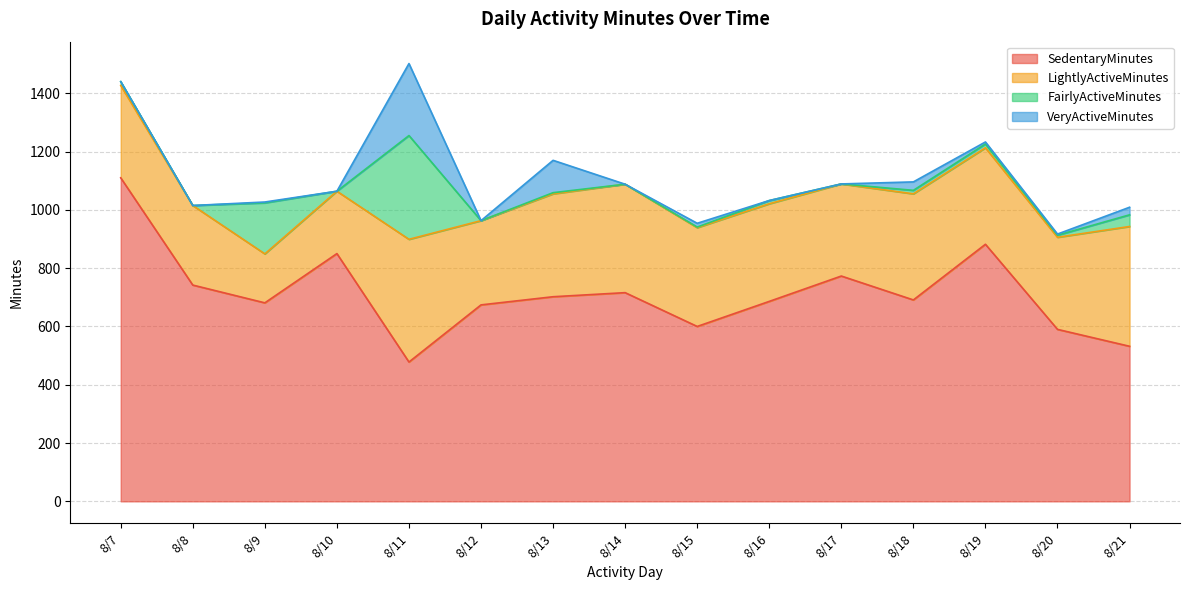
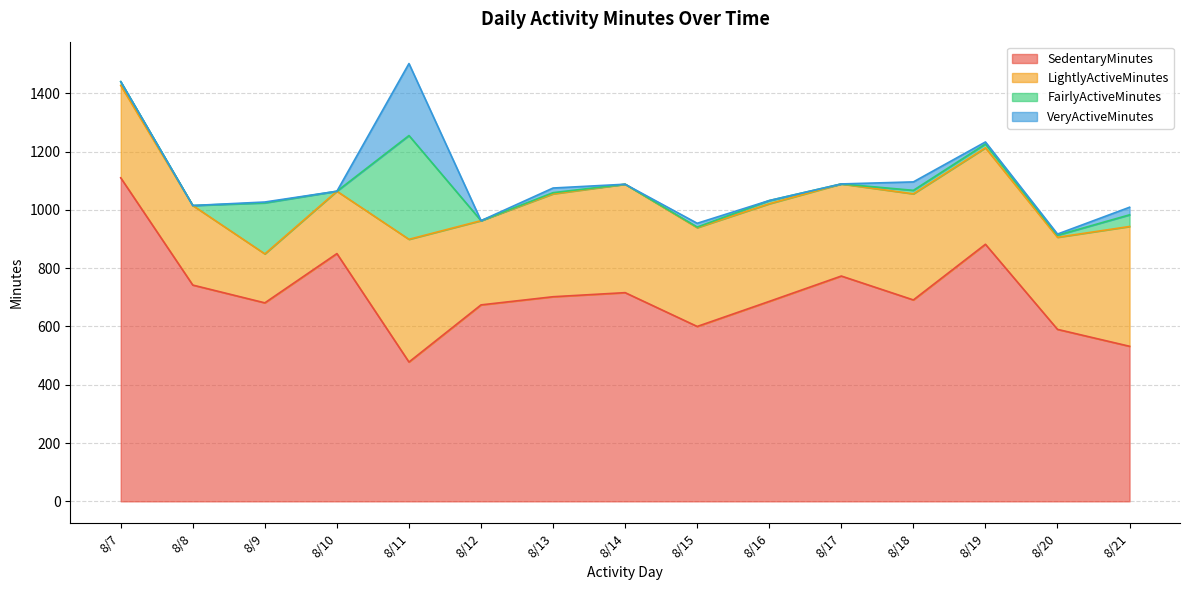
  {
    "SedentaryMinutes": {
      "8/7": 1110,
      "8/8": 740,
      "8/9": 680,
      "8/10": 850,
      "8/11": 480,
      "8/12": 670,
      "8/13": 700,
      "8/14": 720,
      "8/15": 600,
      "8/16": 690,
      "8/17": 770,
      "8/18": 690,
      "8/19": 880,
      "8/20": 590,
      "8/21": 530
    },
    "LightlyActiveMinutes": {
      "8/7": 320,
      "8/9": 170,
      "8/11": 420,
      "8/16": 340,
      "8/18": 360,
      "8/19": 330,
      "8/21": 410
    },
    "FairlyActiveMinutes": {
      "8/11": 360,
      "8/18": 10,
      "8/21": 40
    },
    "VeryActiveMinutes": {
      "8/11": 250,
-     "8/13": 110,
+     "8/13": 20,
      "8/15": 10,
      "8/18": 30,
      "8/21": 30
    }
  }
